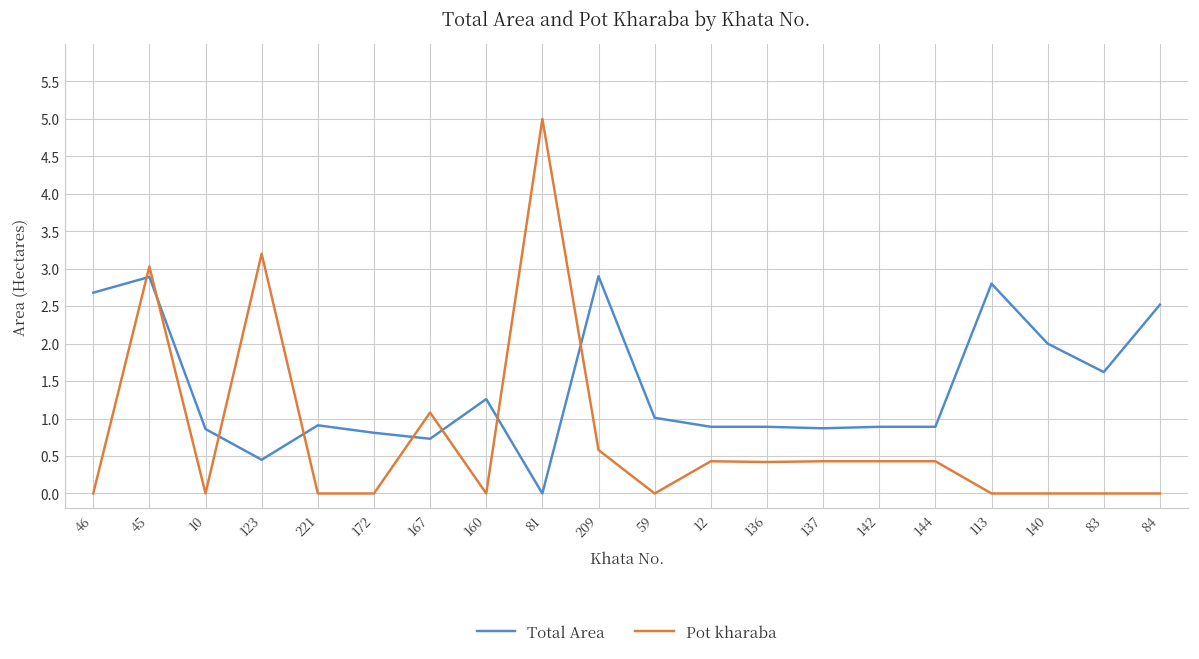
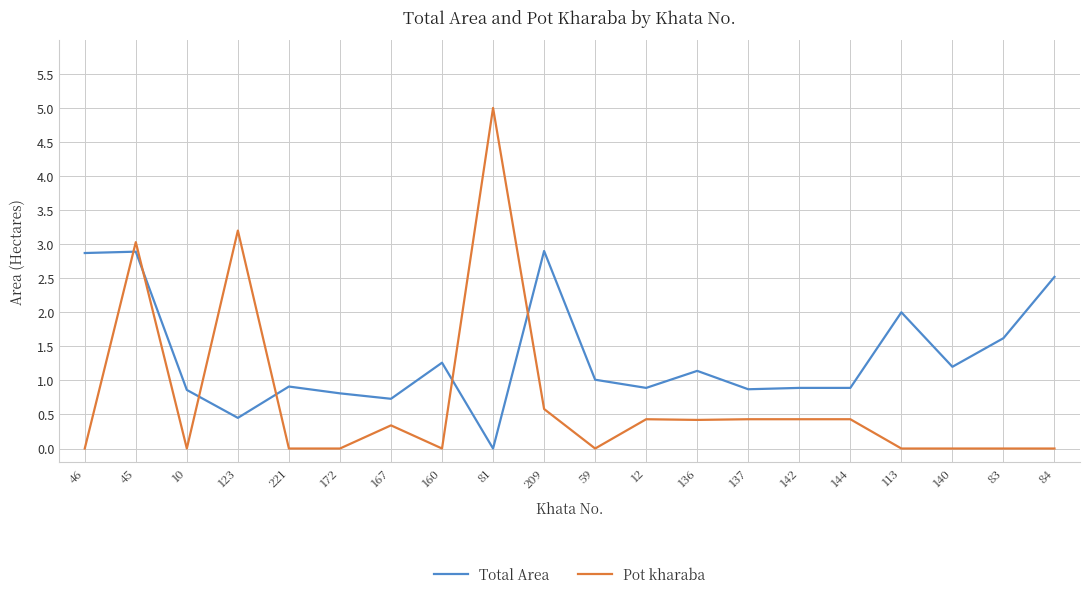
  {
    "Total Area": {
-     "46": 2.7,
+     "46": 2.9,
      "45": 2.9,
      "10": 0.9,
      "123": 0.5,
      "221": 0.9,
      "172": 0.8,
      "167": 0.7,
      "160": 1.3,
      "81": 0.0,
      "209": 2.9,
      "59": 1.0,
      "12": 0.9,
-     "136": 0.9,
+     "136": 1.1,
      "137": 0.9,
      "142": 0.9,
      "144": 0.9,
-     "113": 2.8,
-     "140": 2.0,
+     "113": 2.0,
+     "140": 1.2,
      "83": 1.6,
      "84": 2.5
    },
    "Pot kharaba": {
      "46": 0.0,
      "45": 3.0,
      "10": 0.0,
      "123": 3.2,
      "221": 0.0,
      "172": 0.0,
-     "167": 1.1,
+     "167": 0.3,
      "160": 0.0,
      "81": 5.0,
      "209": 0.6,
      "59": 0.0,
      "12": 0.4,
      "136": 0.4,
      "137": 0.4,
      "142": 0.4,
      "144": 0.4,
      "113": 0.0,
      "140": 0.0,
      "83": 0.0,
      "84": 0.0
    }
  }
